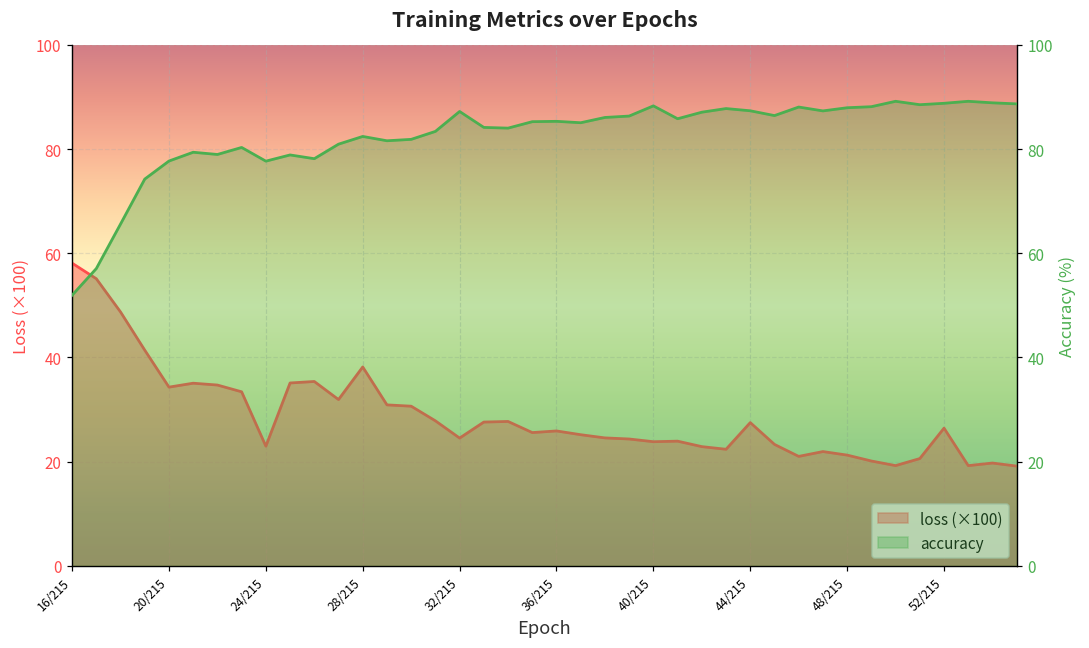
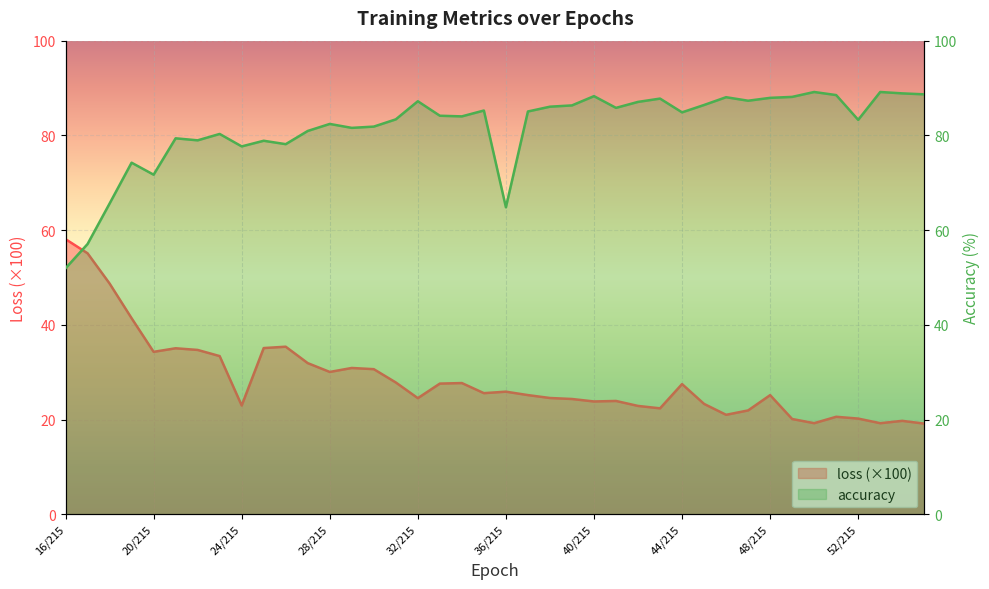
  {
    "loss (×100)": {
      "16/215": 58,
      "20/215": 34,
      "24/215": 23,
-     "28/215": 38,
+     "28/215": 30,
      "32/215": 25,
      "36/215": 26,
      "40/215": 24,
      "44/215": 27,
-     "48/215": 21,
-     "52/215": 26
+     "48/215": 25,
+     "52/215": 20
    },
    "accuracy": {
      "16/215": 52,
-     "20/215": 78,
+     "20/215": 72,
      "24/215": 78,
      "28/215": 82,
      "32/215": 87,
-     "36/215": 85,
+     "36/215": 65,
      "40/215": 88,
-     "44/215": 87,
+     "44/215": 85,
      "48/215": 88,
-     "52/215": 89
+     "52/215": 83
    }
  }
